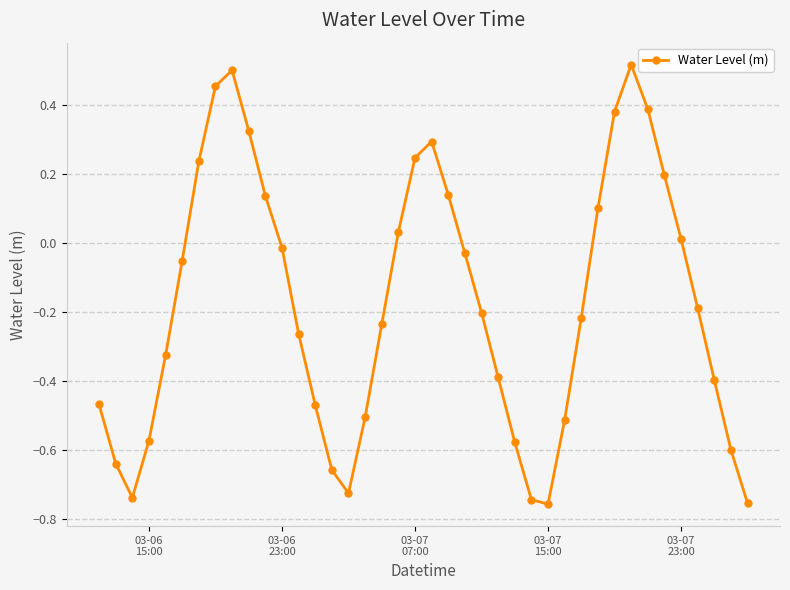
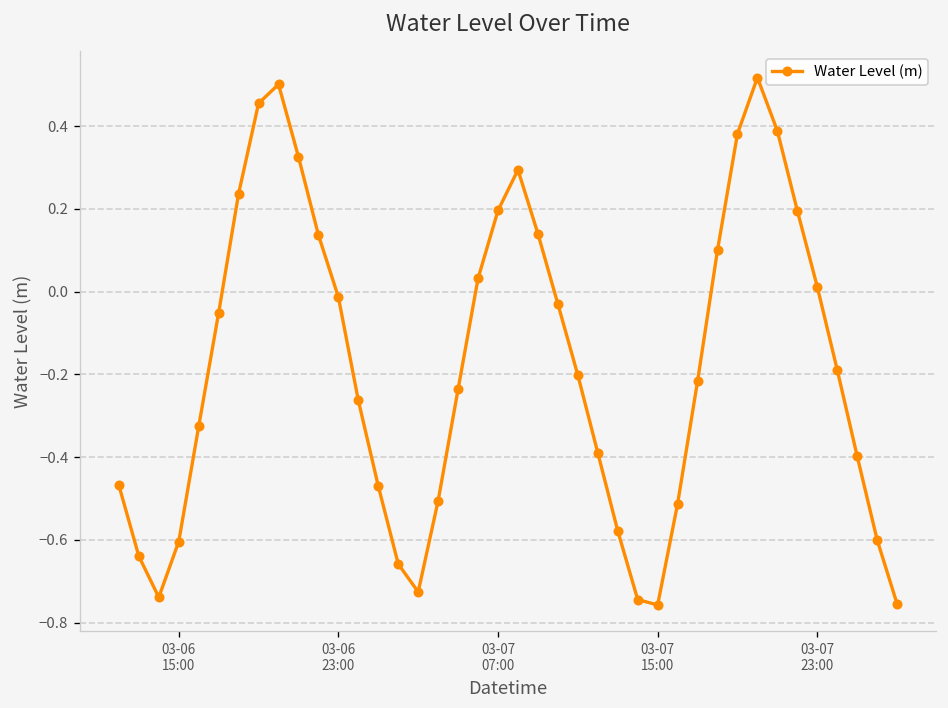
  {
-   "03-06 15:00": -0.57,
+   "03-06 15:00": -0.60,
    "03-06 23:00": -0.01,
-   "03-07 07:00": 0.25,
+   "03-07 07:00": 0.20,
    "03-07 15:00": -0.76,
    "03-07 23:00": 0.01
  }
